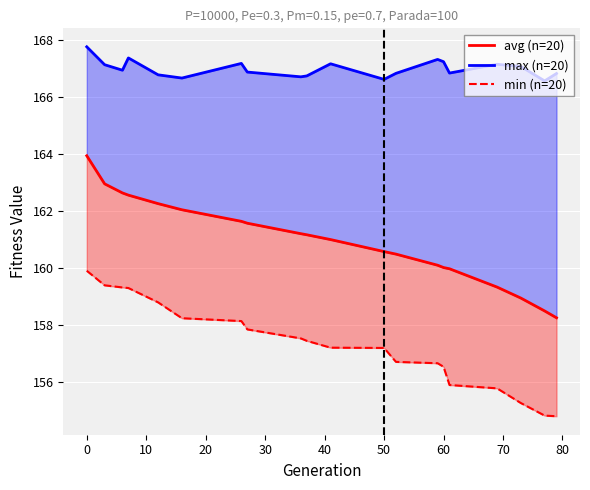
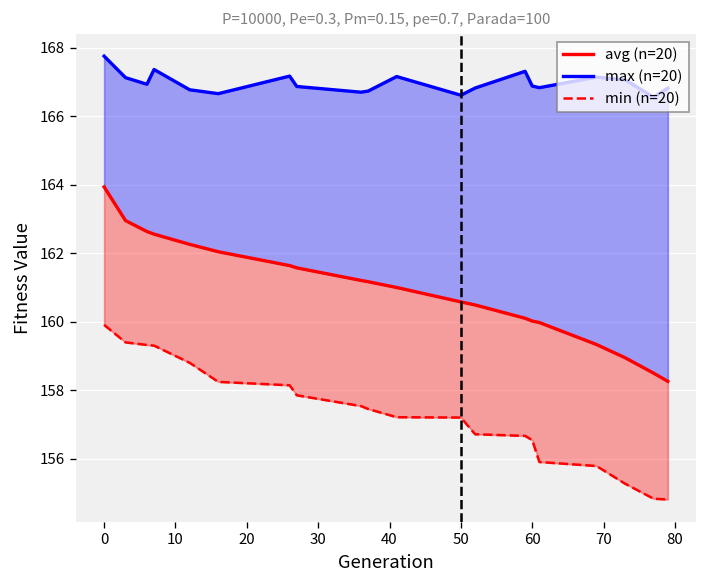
  {
    "max (n=20)": {
      "0": 167.8,
      "50": 166.6,
-     "60": 167.2
+     "60": 166.9
    }
  }
